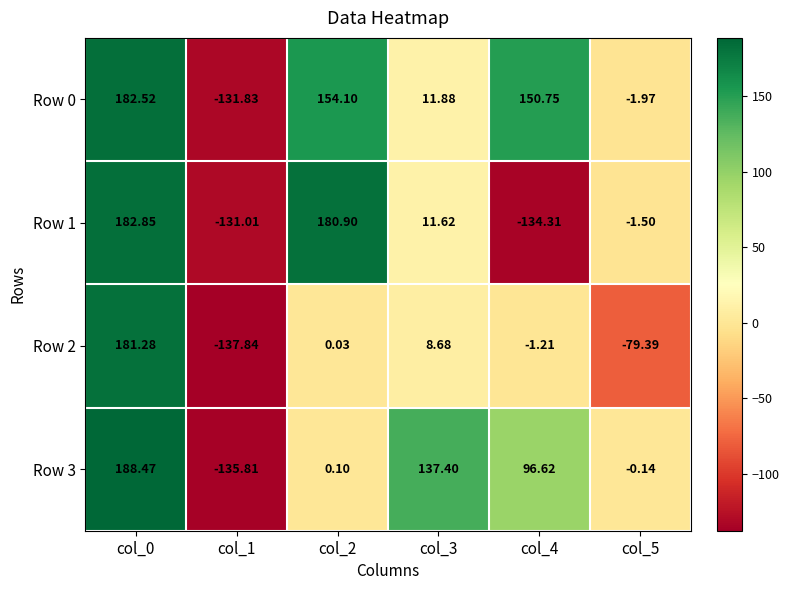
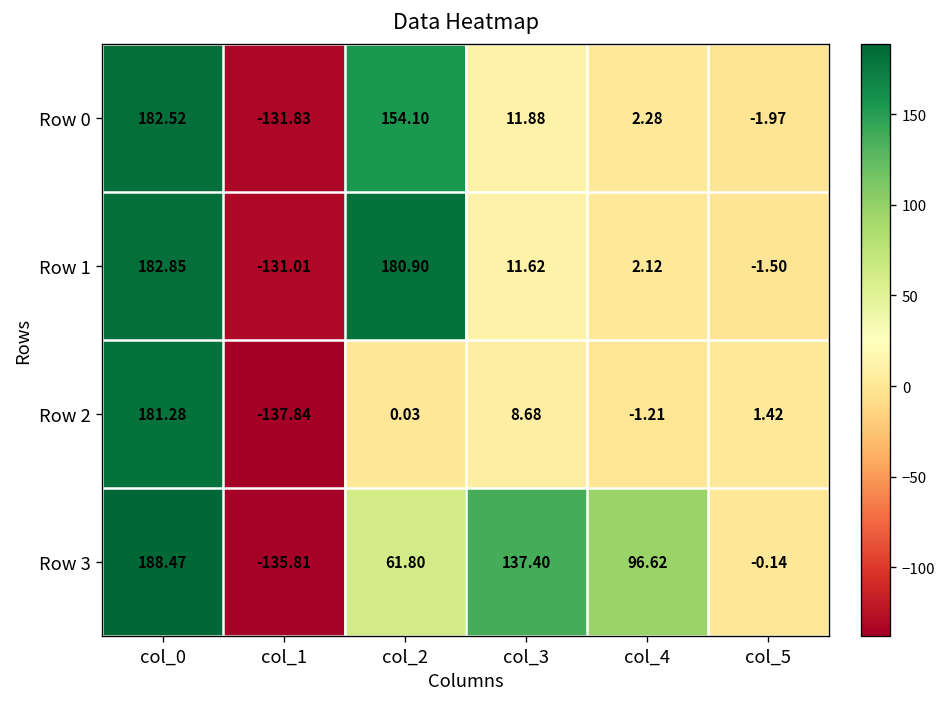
  {
    "Row 0": {
      "col_0": 182.52,
      "col_1": -131.83,
      "col_2": 154.10,
      "col_3": 11.88,
-     "col_4": 150.75,
+     "col_4": 2.28,
      "col_5": -1.97
    },
    "Row 1": {
      "col_0": 182.85,
      "col_1": -131.01,
      "col_2": 180.90,
      "col_3": 11.62,
-     "col_4": -134.31,
+     "col_4": 2.12,
      "col_5": -1.50
    },
    "Row 2": {
      "col_0": 181.28,
      "col_1": -137.84,
      "col_2": 0.03,
      "col_3": 8.68,
      "col_4": -1.21,
-     "col_5": -79.39
+     "col_5": 1.42
    },
    "Row 3": {
      "col_0": 188.47,
      "col_1": -135.81,
-     "col_2": 0.10,
+     "col_2": 61.80,
      "col_3": 137.40,
      "col_4": 96.62,
      "col_5": -0.14
    }
  }
